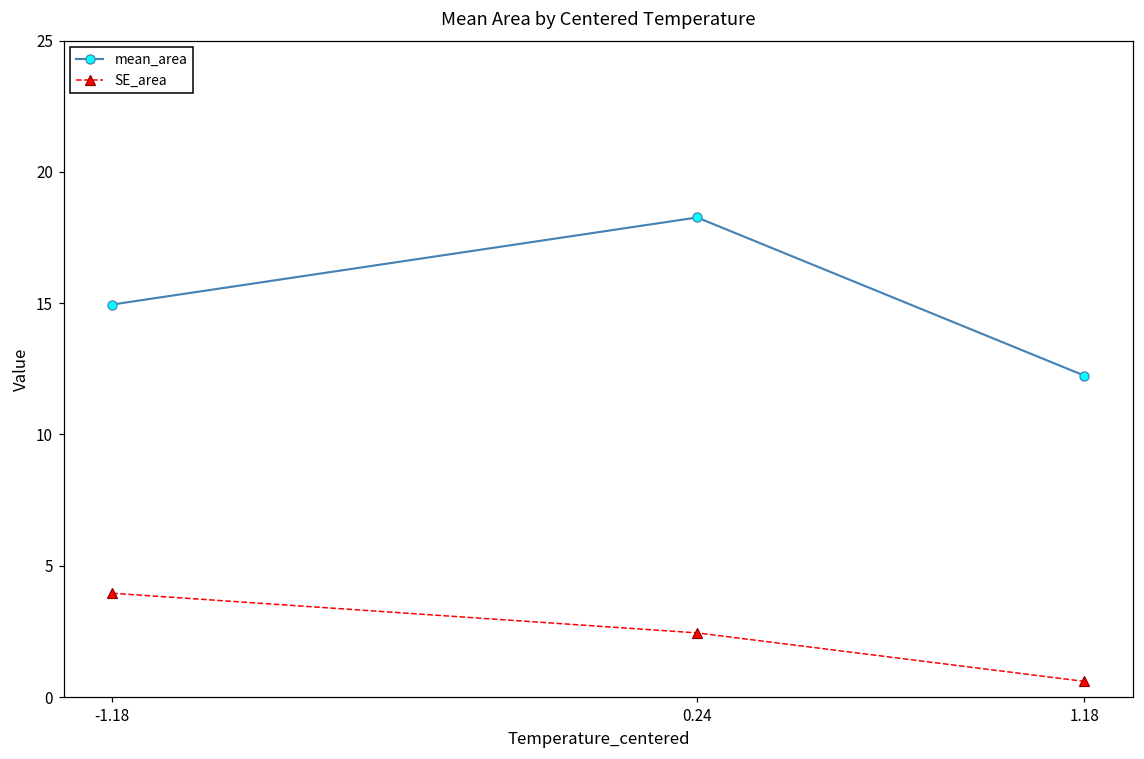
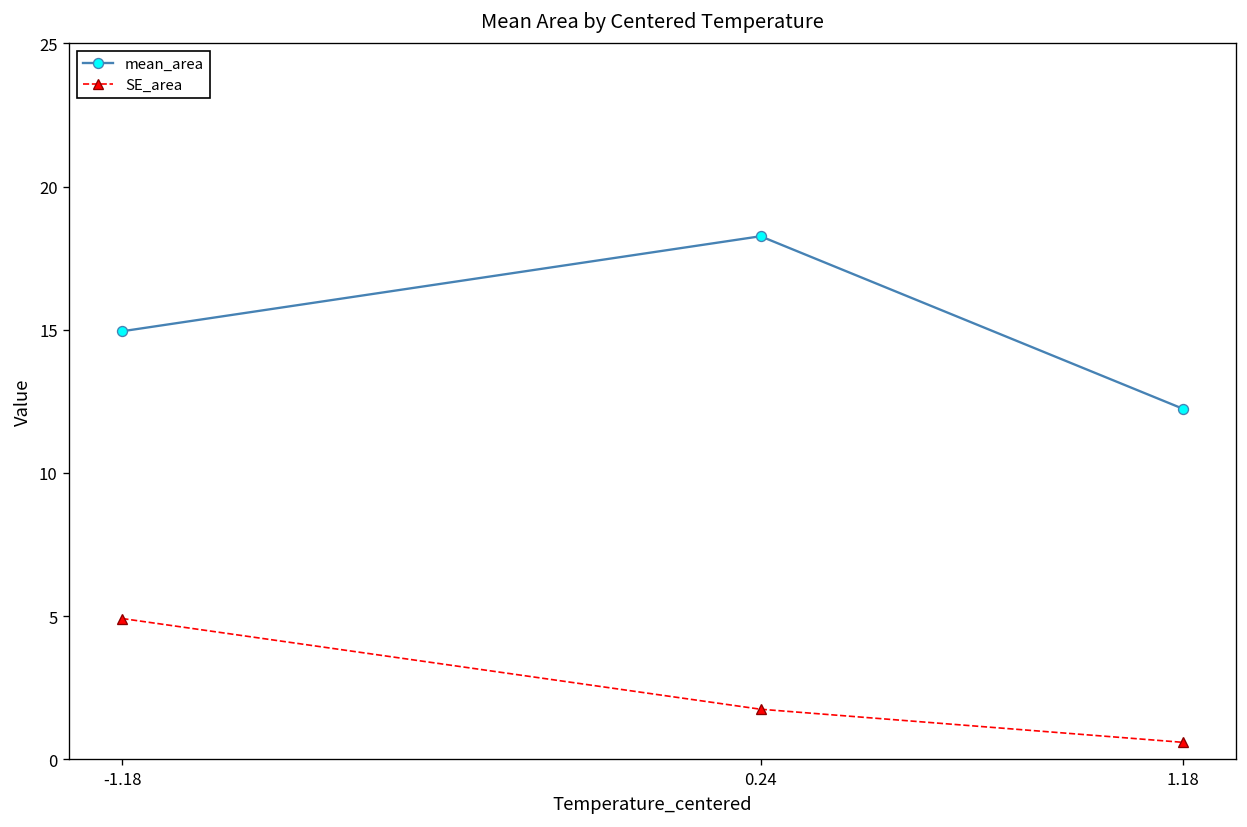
  {
    "mean_area": {
      "-1.18": 14.9,
      "0.24": 18.3,
      "1.18": 12.2
    },
    "SE_area": {
-     "-1.18": 4.0,
-     "0.24": 2.4,
+     "-1.18": 4.9,
+     "0.24": 1.8,
      "1.18": 0.6
    }
  }
